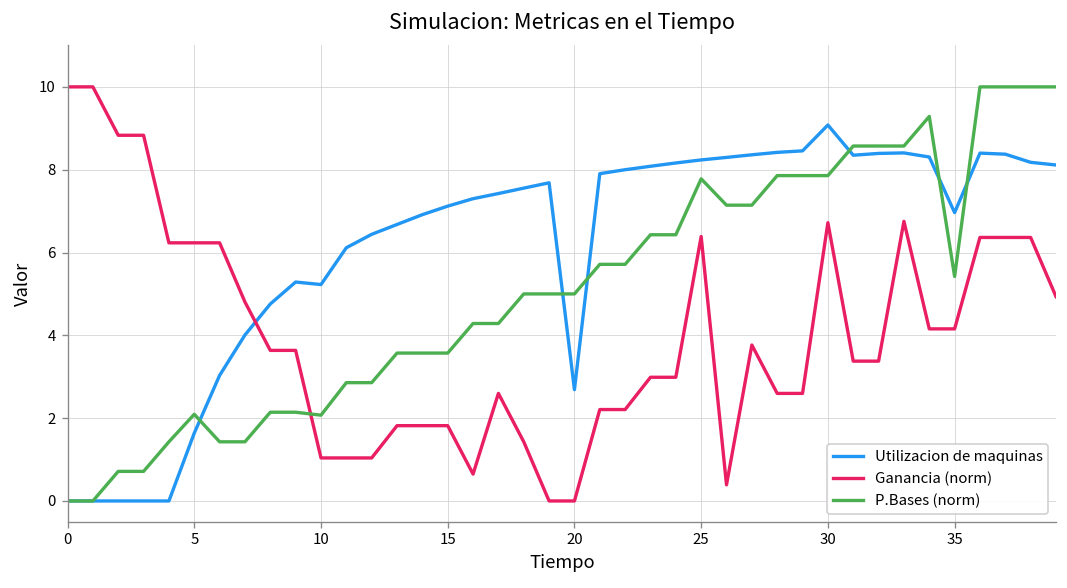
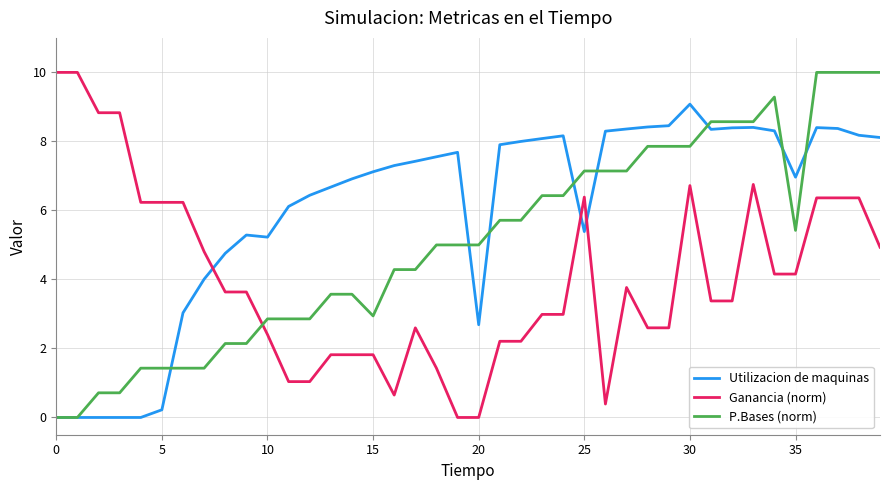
  {
    "Utilizacion de maquinas": {
-     "5": 1.6,
+     "5": 0.2,
      "10": 5.2,
      "15": 7.1,
      "20": 2.7,
-     "25": 8.2,
+     "25": 5.4,
      "30": 9.1,
      "35": 7.0
    },
    "Ganancia (norm)": {
      "0": 10.0,
      "5": 6.2,
-     "10": 1.0,
+     "10": 2.4,
      "15": 1.8,
      "20": 0.0,
      "25": 6.4,
      "30": 6.7,
      "35": 4.2
    },
    "P.Bases (norm)": {
-     "5": 2.1,
-     "10": 2.1,
-     "15": 3.6,
+     "5": 1.4,
+     "10": 2.9,
+     "15": 2.9,
      "20": 5.0,
-     "25": 7.8,
+     "25": 7.1,
      "30": 7.9,
      "35": 5.4
    }
  }
